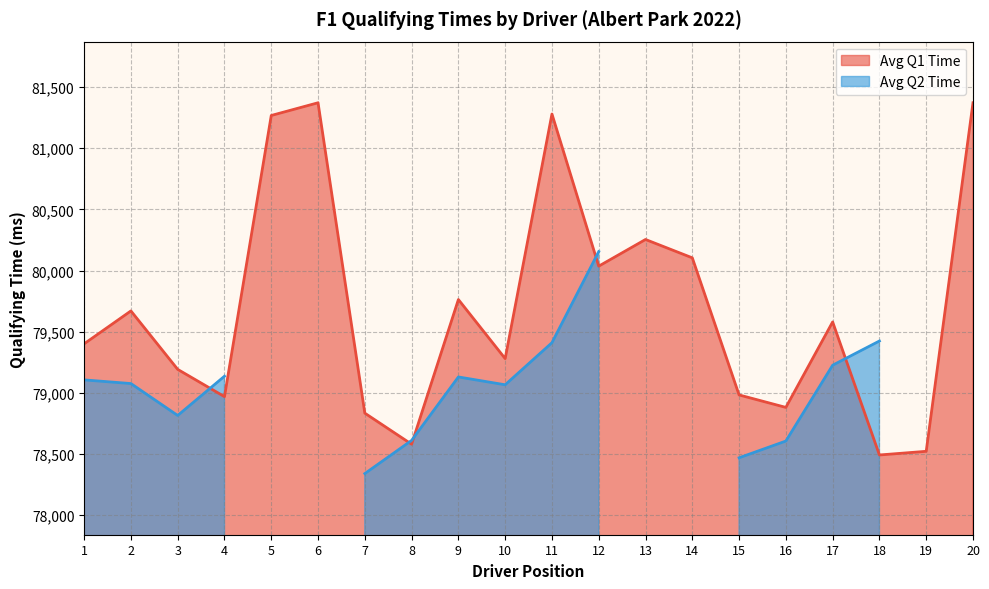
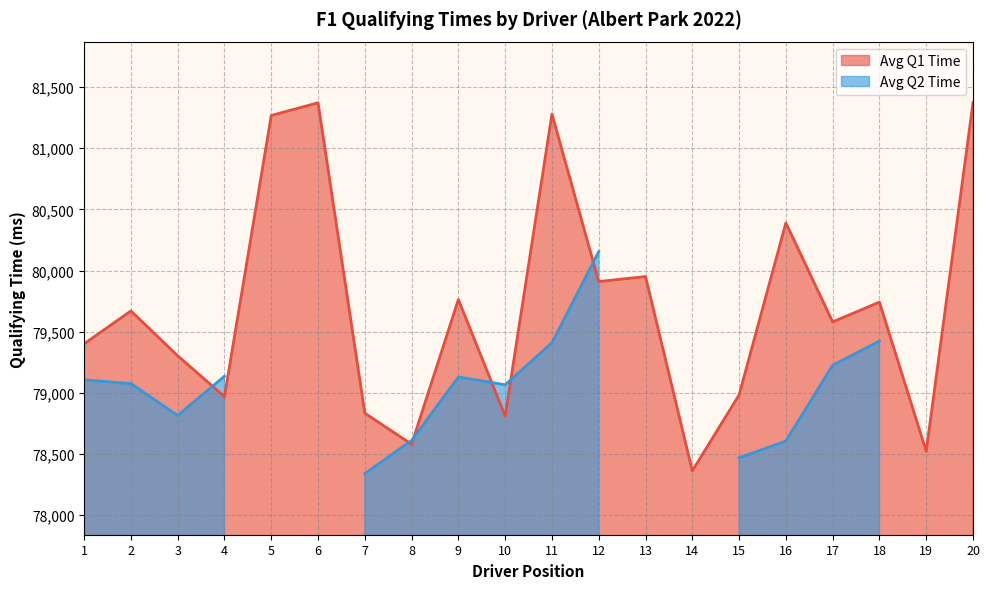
  {
    "Avg Q1 Time": {
      "1": "79,400",
      "2": "79,670",
-     "3": "79,190",
+     "3": "79,300",
      "4": "78,970",
      "5": "81,270",
      "6": "81,370",
      "7": "78,830",
      "8": "78,580",
      "9": "79,760",
-     "10": "79,280",
+     "10": "78,810",
      "11": "81,280",
-     "12": "80,040",
-     "13": "80,250",
-     "14": "80,100",
+     "12": "79,910",
+     "13": "79,950",
+     "14": "78,360",
      "15": "78,980",
-     "16": "78,880",
+     "16": "80,390",
      "17": "79,580",
-     "18": "78,490",
+     "18": "79,740",
      "19": "78,520",
      "20": "81,370"
    }
  }
